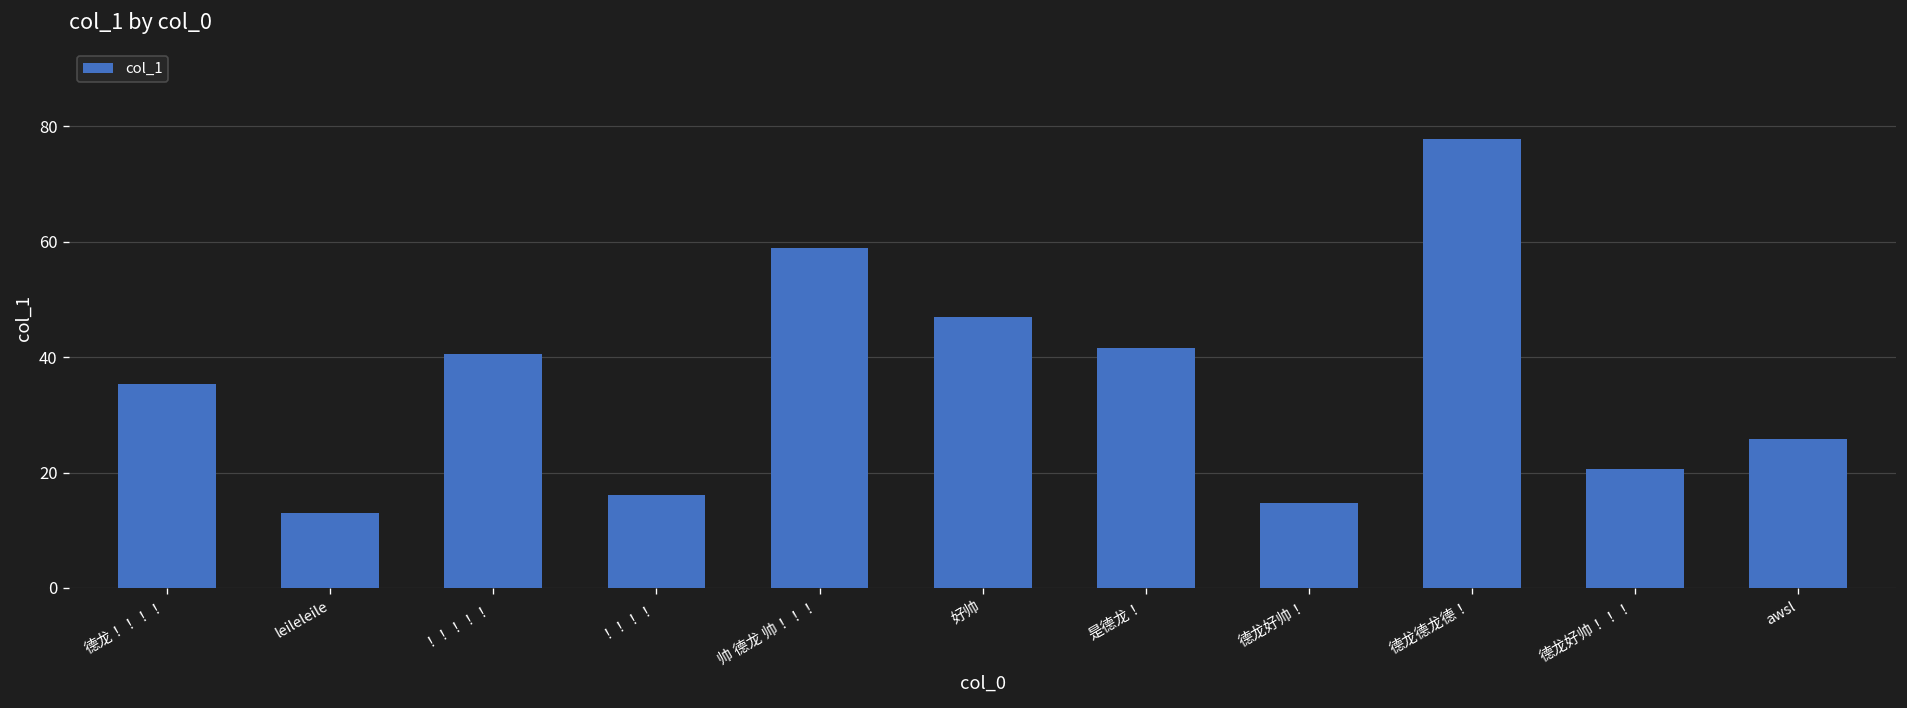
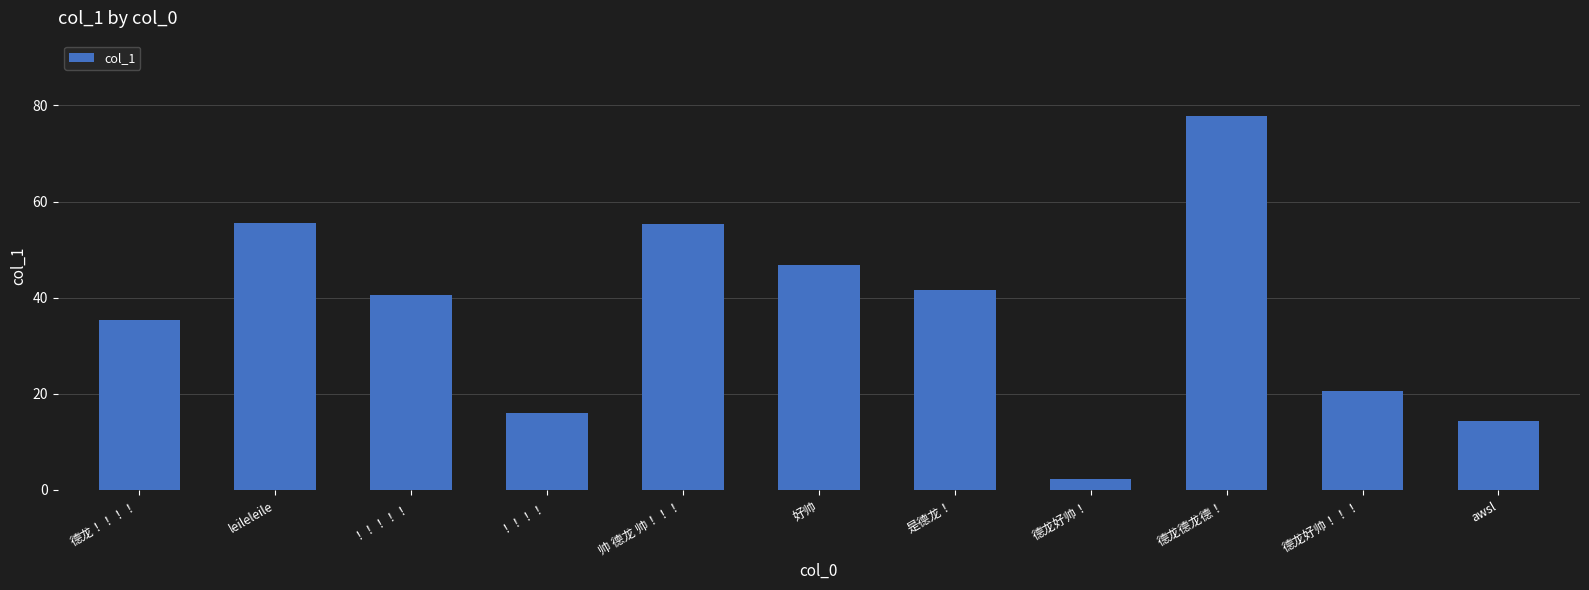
  {
    "德龙！！！！": 35,
-   "leileleile": 13,
+   "leileleile": 56,
    "！！！！！": 41,
    "！！！！": 16,
-   "帅 德龙 帅！！！": 59,
+   "帅 德龙 帅！！！": 55,
    "好帅": 47,
    "是德龙！": 42,
-   "德龙好帅！": 15,
+   "德龙好帅！": 2,
    "德龙德龙德！": 78,
    "德龙好帅！！！": 21,
-   "awsl": 26
+   "awsl": 14
  }
